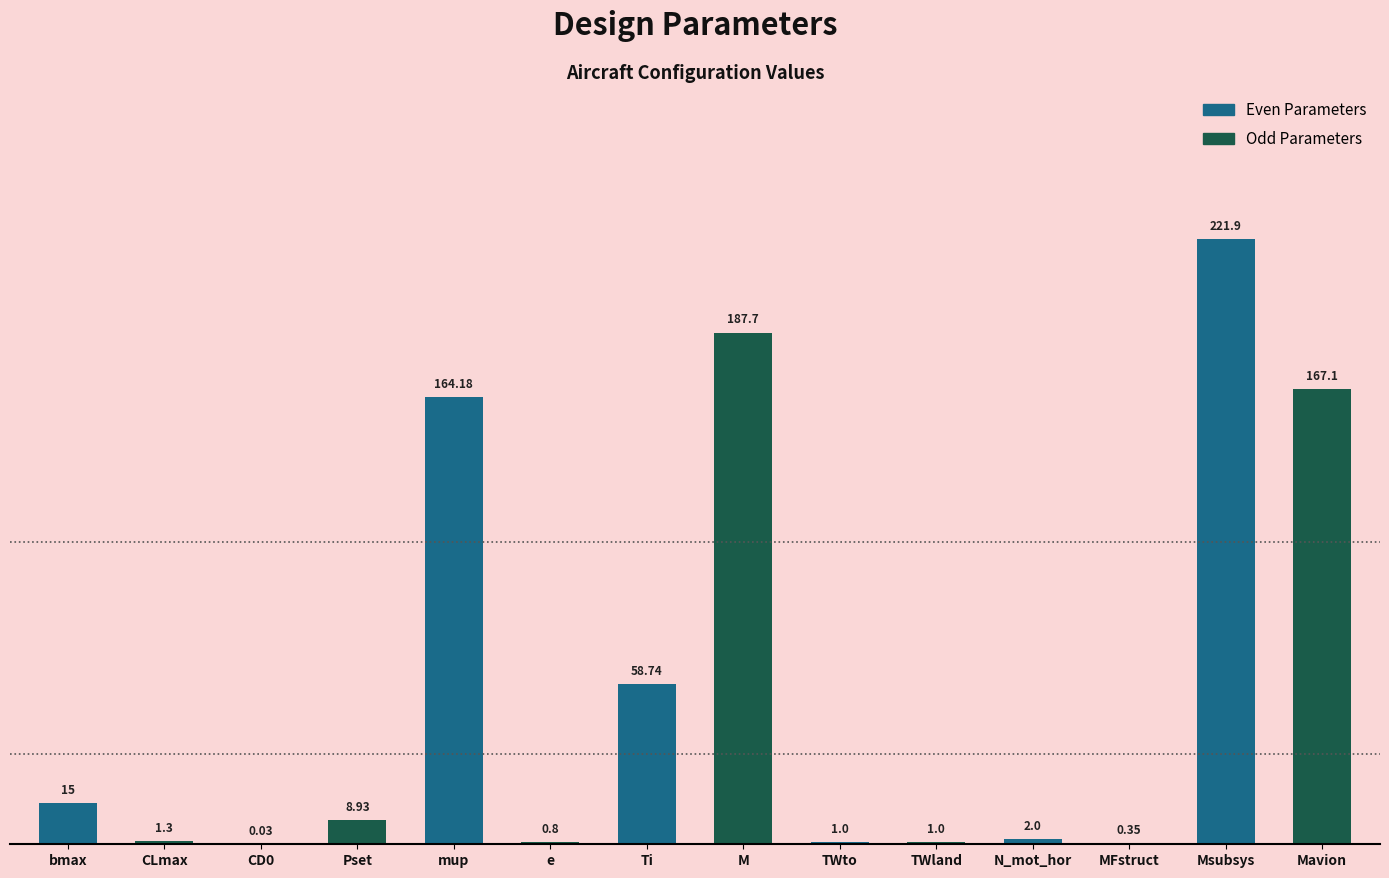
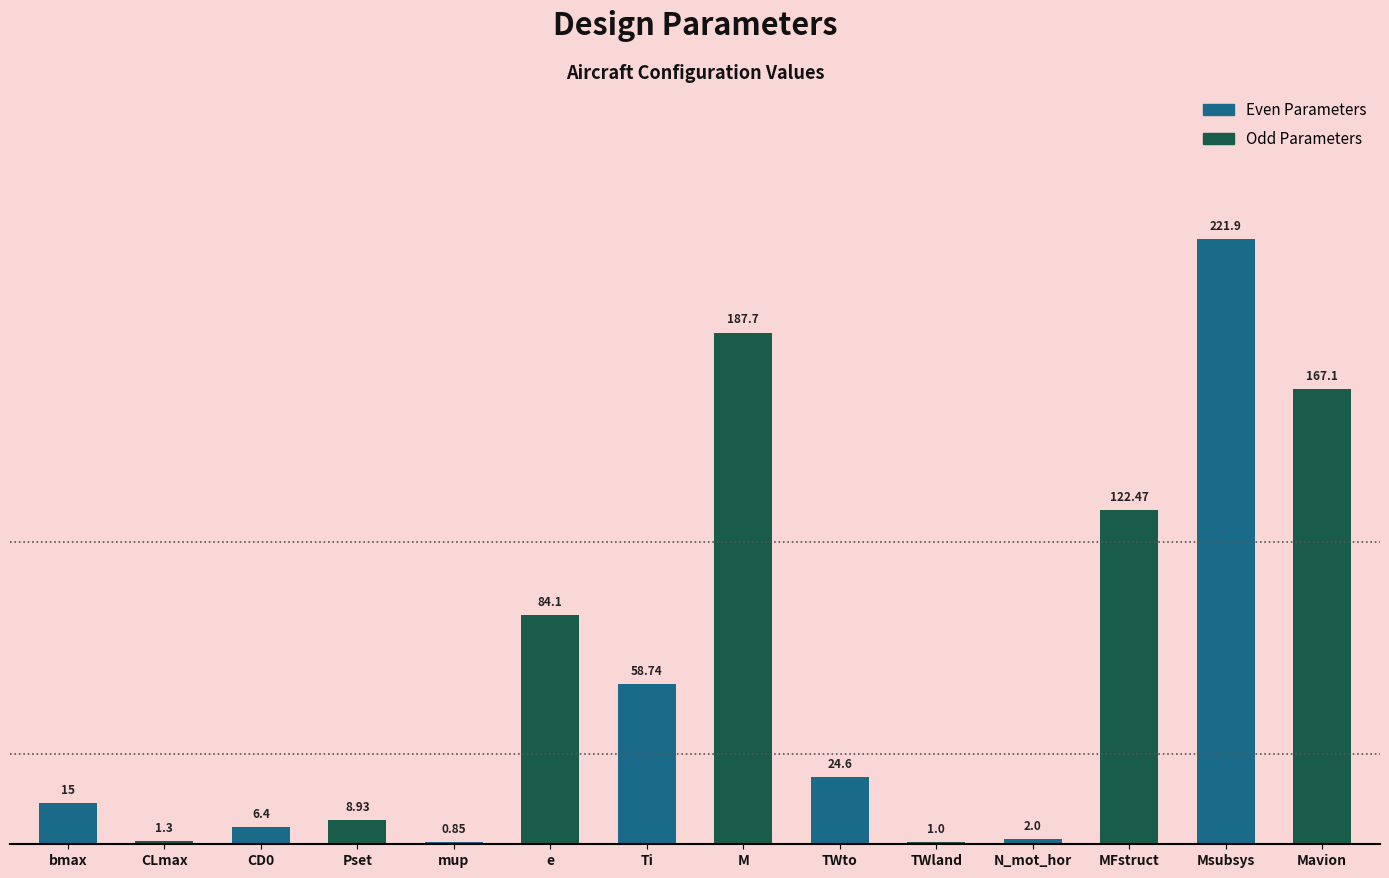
  {
    "Even Parameters": {
      "bmax": 15,
-     "CD0": 0.03,
-     "mup": 164.18,
+     "CD0": 6.4,
+     "mup": 0.85,
      "Ti": 58.74,
-     "TWto": 1.0,
+     "TWto": 24.6,
      "N_mot_hor": 2.0,
      "Msubsys": 221.9
    },
    "Odd Parameters": {
      "CLmax": 1.3,
      "Pset": 8.93,
-     "e": 0.8,
+     "e": 84.1,
      "M": 187.7,
      "TWland": 1.0,
-     "MFstruct": 0.35,
+     "MFstruct": 122.47,
      "Mavion": 167.1
    }
  }
